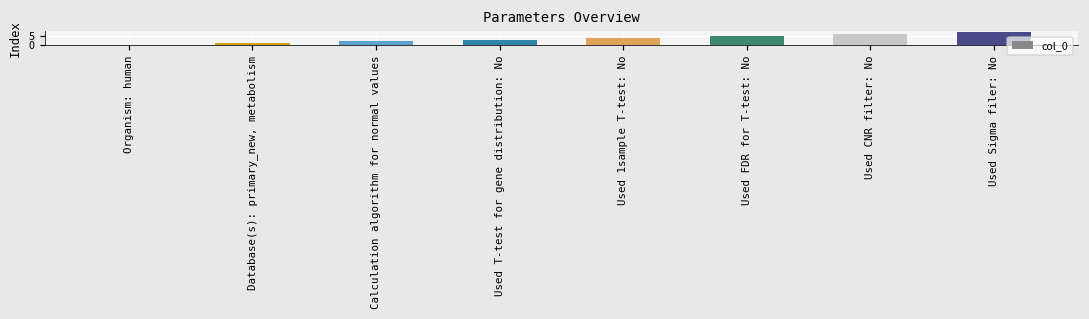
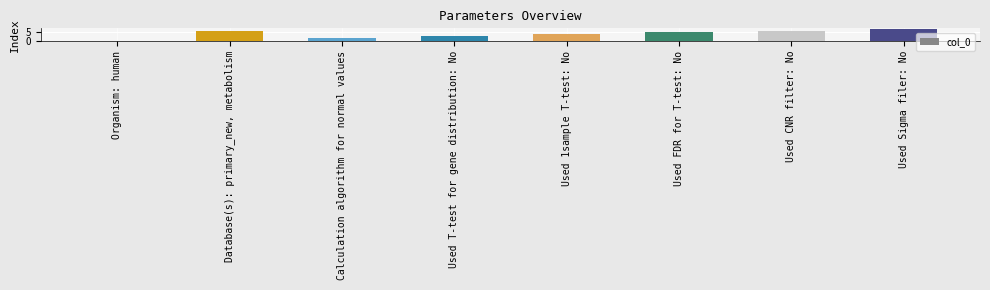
  {
    "Organism: human": 0,
-   "Database(s): primary_new, metabolism": 1,
+   "Database(s): primary_new, metabolism": 6,
    "Calculation algorithm for normal values": 2,
    "Used T-test for gene distribution: No": 3,
    "Used 1sample T-test: No": 4,
    "Used FDR for T-test: No": 5,
    "Used CNR filter: No": 6,
    "Used Sigma filer: No": 7
  }
